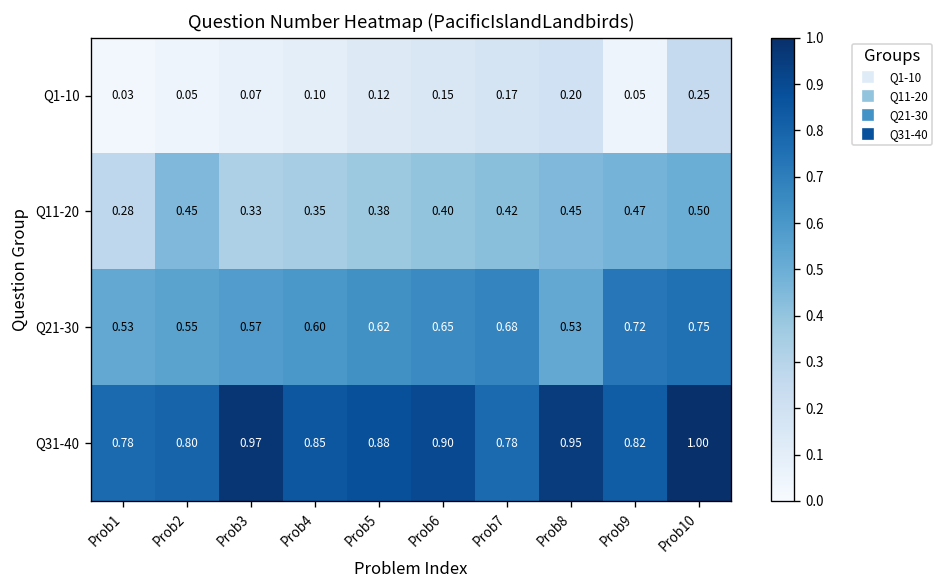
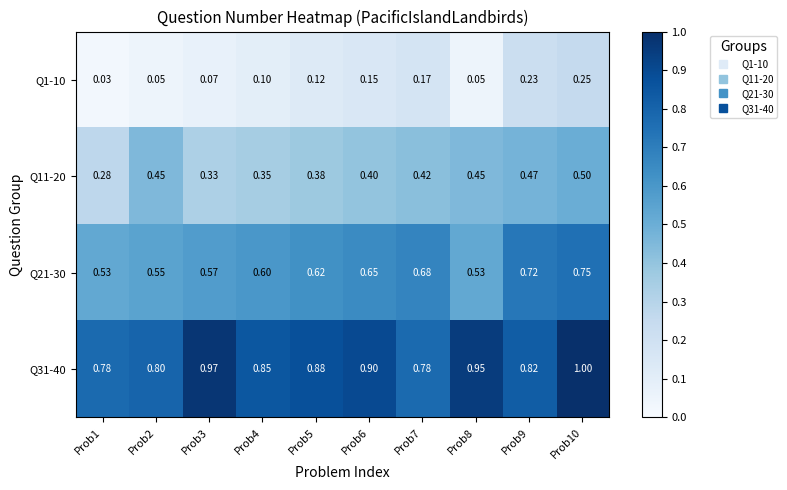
  {
    "Q1-10": {
      "Prob1": 0.03,
      "Prob2": 0.05,
      "Prob3": 0.07,
      "Prob4": 0.10,
      "Prob5": 0.12,
      "Prob6": 0.15,
      "Prob7": 0.17,
-     "Prob8": 0.20,
-     "Prob9": 0.05,
+     "Prob8": 0.05,
+     "Prob9": 0.23,
      "Prob10": 0.25
    },
    "Q11-20": {
      "Prob1": 0.28,
      "Prob2": 0.45,
      "Prob3": 0.33,
      "Prob4": 0.35,
      "Prob5": 0.38,
      "Prob6": 0.40,
      "Prob7": 0.42,
      "Prob8": 0.45,
      "Prob9": 0.47,
      "Prob10": 0.50
    },
    "Q21-30": {
      "Prob1": 0.53,
      "Prob2": 0.55,
      "Prob3": 0.57,
      "Prob4": 0.60,
      "Prob5": 0.62,
      "Prob6": 0.65,
      "Prob7": 0.68,
      "Prob8": 0.53,
      "Prob9": 0.72,
      "Prob10": 0.75
    },
    "Q31-40": {
      "Prob1": 0.78,
      "Prob2": 0.80,
      "Prob3": 0.97,
      "Prob4": 0.85,
      "Prob5": 0.88,
      "Prob6": 0.90,
      "Prob7": 0.78,
      "Prob8": 0.95,
      "Prob9": 0.82,
      "Prob10": 1.00
    }
  }
